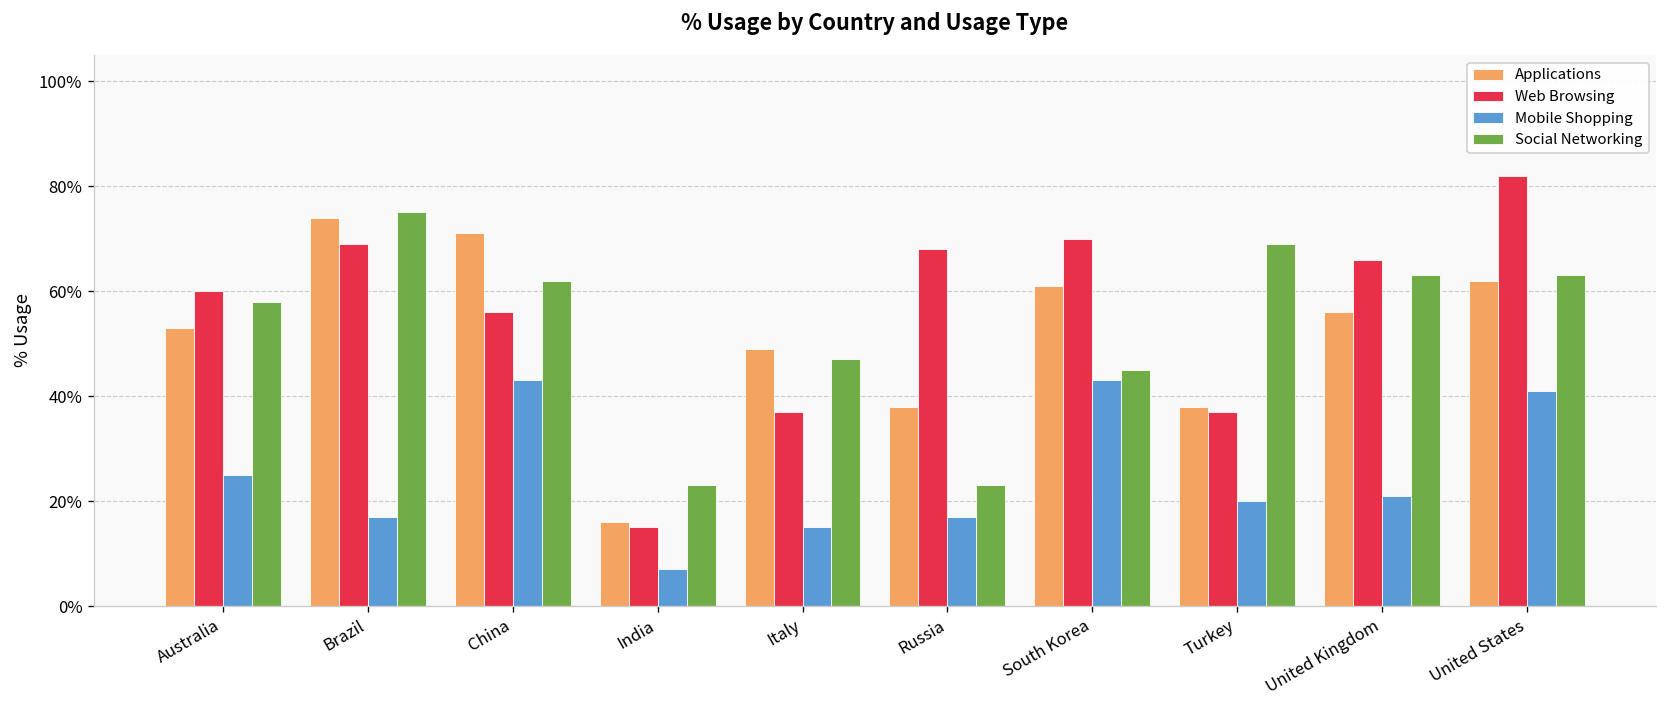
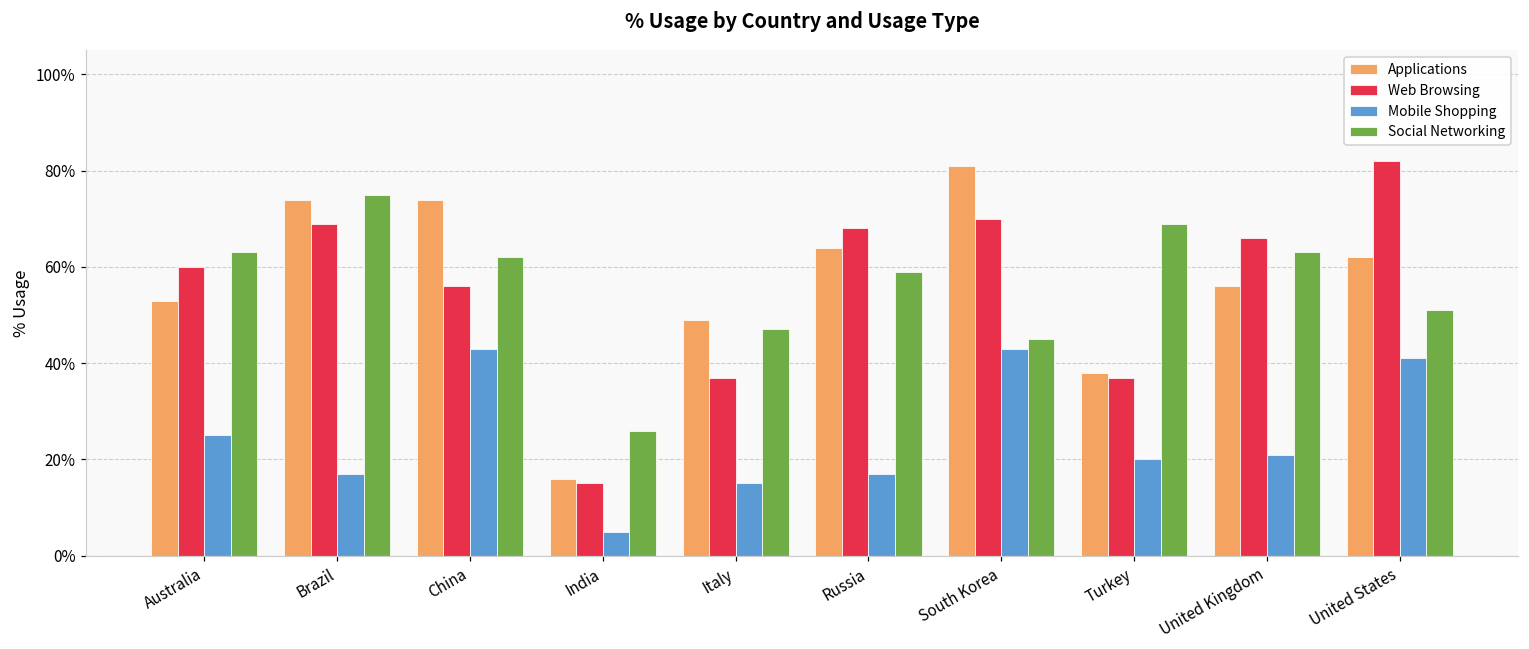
  {
    "Applications": {
      "Australia": "53%",
      "Brazil": "74%",
-     "China": "71%",
+     "China": "74%",
      "India": "16%",
      "Italy": "49%",
-     "Russia": "38%",
-     "South Korea": "61%",
+     "Russia": "64%",
+     "South Korea": "81%",
      "Turkey": "38%",
      "United Kingdom": "56%",
      "United States": "62%"
    },
    "Web Browsing": {
      "Australia": "60%",
      "Brazil": "69%",
      "China": "56%",
      "India": "15%",
      "Italy": "37%",
      "Russia": "68%",
      "South Korea": "70%",
      "Turkey": "37%",
      "United Kingdom": "66%",
      "United States": "82%"
    },
    "Mobile Shopping": {
      "Australia": "25%",
      "Brazil": "17%",
      "China": "43%",
-     "India": "7%",
+     "India": "5%",
      "Italy": "15%",
      "Russia": "17%",
      "South Korea": "43%",
      "Turkey": "20%",
      "United Kingdom": "21%",
      "United States": "41%"
    },
    "Social Networking": {
-     "Australia": "58%",
+     "Australia": "63%",
      "Brazil": "75%",
      "China": "62%",
-     "India": "23%",
+     "India": "26%",
      "Italy": "47%",
-     "Russia": "23%",
+     "Russia": "59%",
      "South Korea": "45%",
      "Turkey": "69%",
      "United Kingdom": "63%",
-     "United States": "63%"
+     "United States": "51%"
    }
  }
